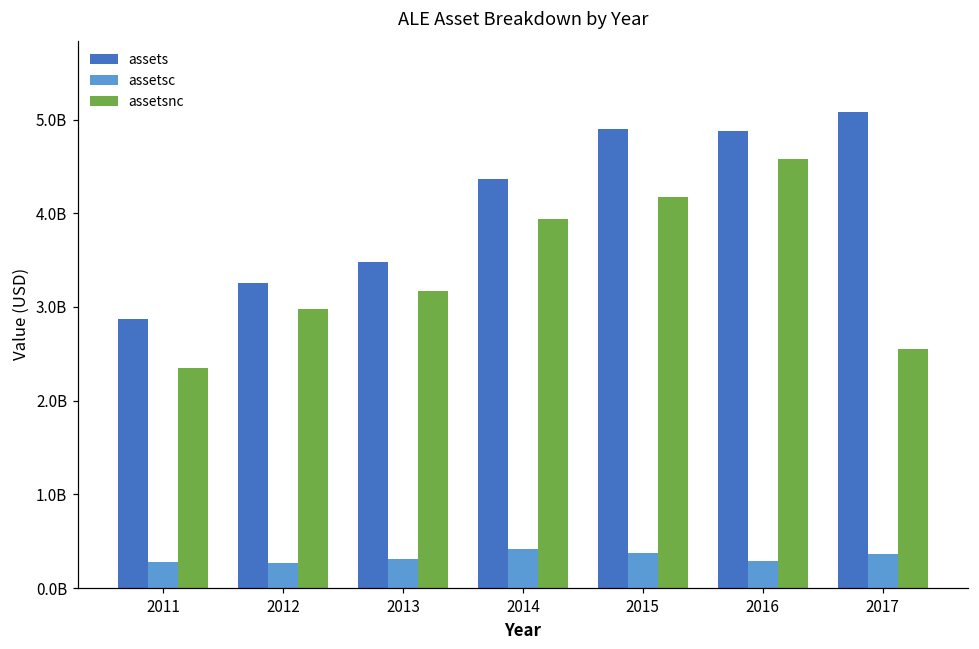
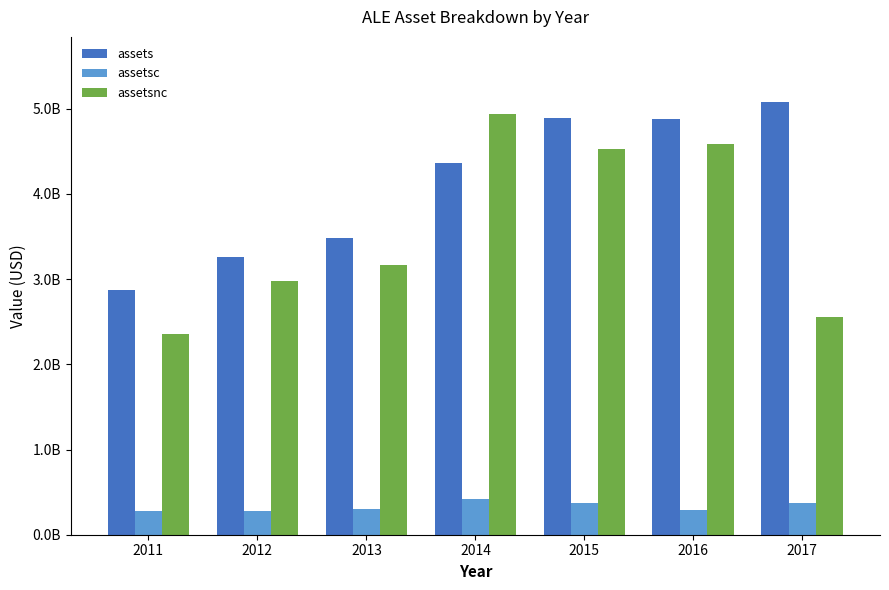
  {
    "assetsnc": {
      "2011": 2300000000,
      "2012": 3000000000,
      "2013": 3200000000,
-     "2014": 3900000000,
-     "2015": 4200000000,
+     "2014": 4900000000,
+     "2015": 4500000000,
      "2016": 4600000000,
      "2017": 2600000000
    }
  }
